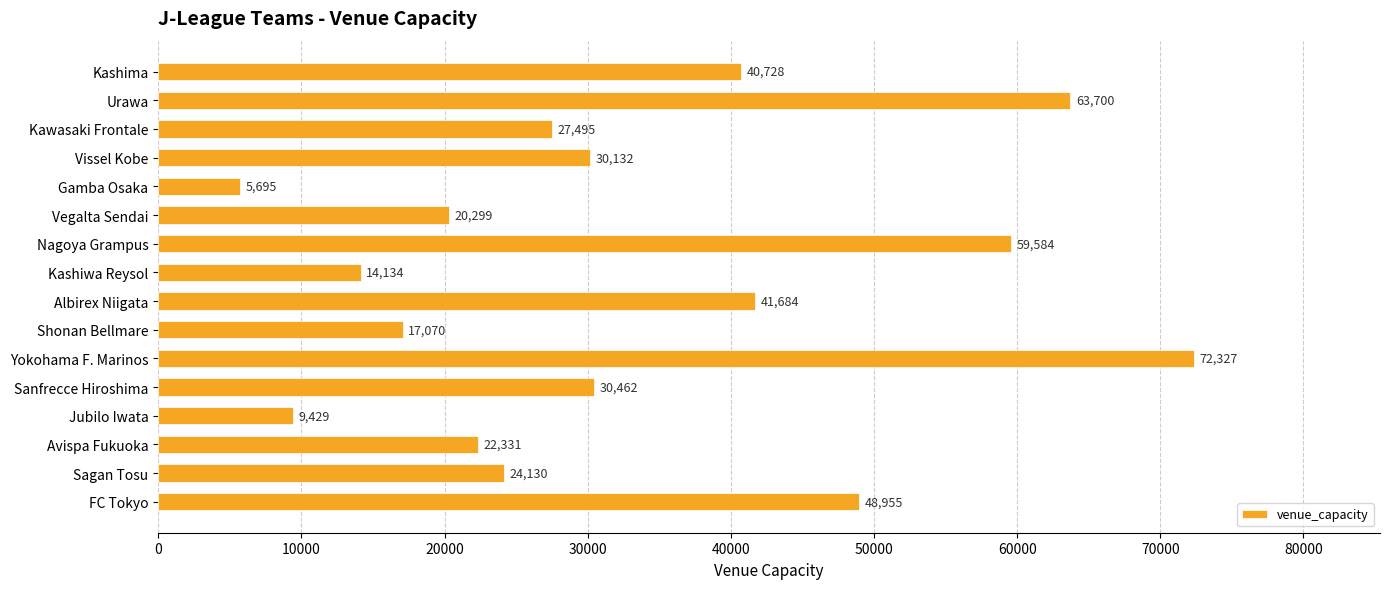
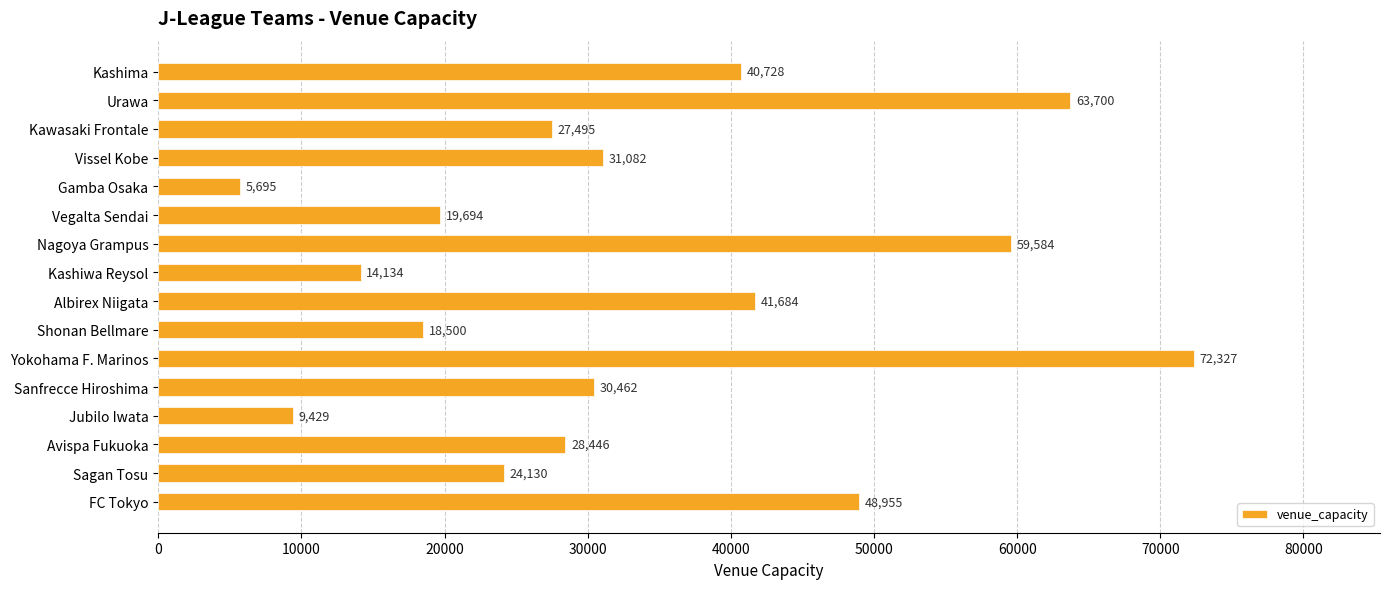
  {
    "Kashima": "40,728",
    "Urawa": "63,700",
    "Kawasaki Frontale": "27,495",
-   "Vissel Kobe": "30,132",
+   "Vissel Kobe": "31,082",
    "Gamba Osaka": "5,695",
-   "Vegalta Sendai": "20,299",
+   "Vegalta Sendai": "19,694",
    "Nagoya Grampus": "59,584",
    "Kashiwa Reysol": "14,134",
    "Albirex Niigata": "41,684",
-   "Shonan Bellmare": "17,070",
+   "Shonan Bellmare": "18,500",
    "Yokohama F. Marinos": "72,327",
    "Sanfrecce Hiroshima": "30,462",
    "Jubilo Iwata": "9,429",
-   "Avispa Fukuoka": "22,331",
+   "Avispa Fukuoka": "28,446",
    "Sagan Tosu": "24,130",
    "FC Tokyo": "48,955"
  }
